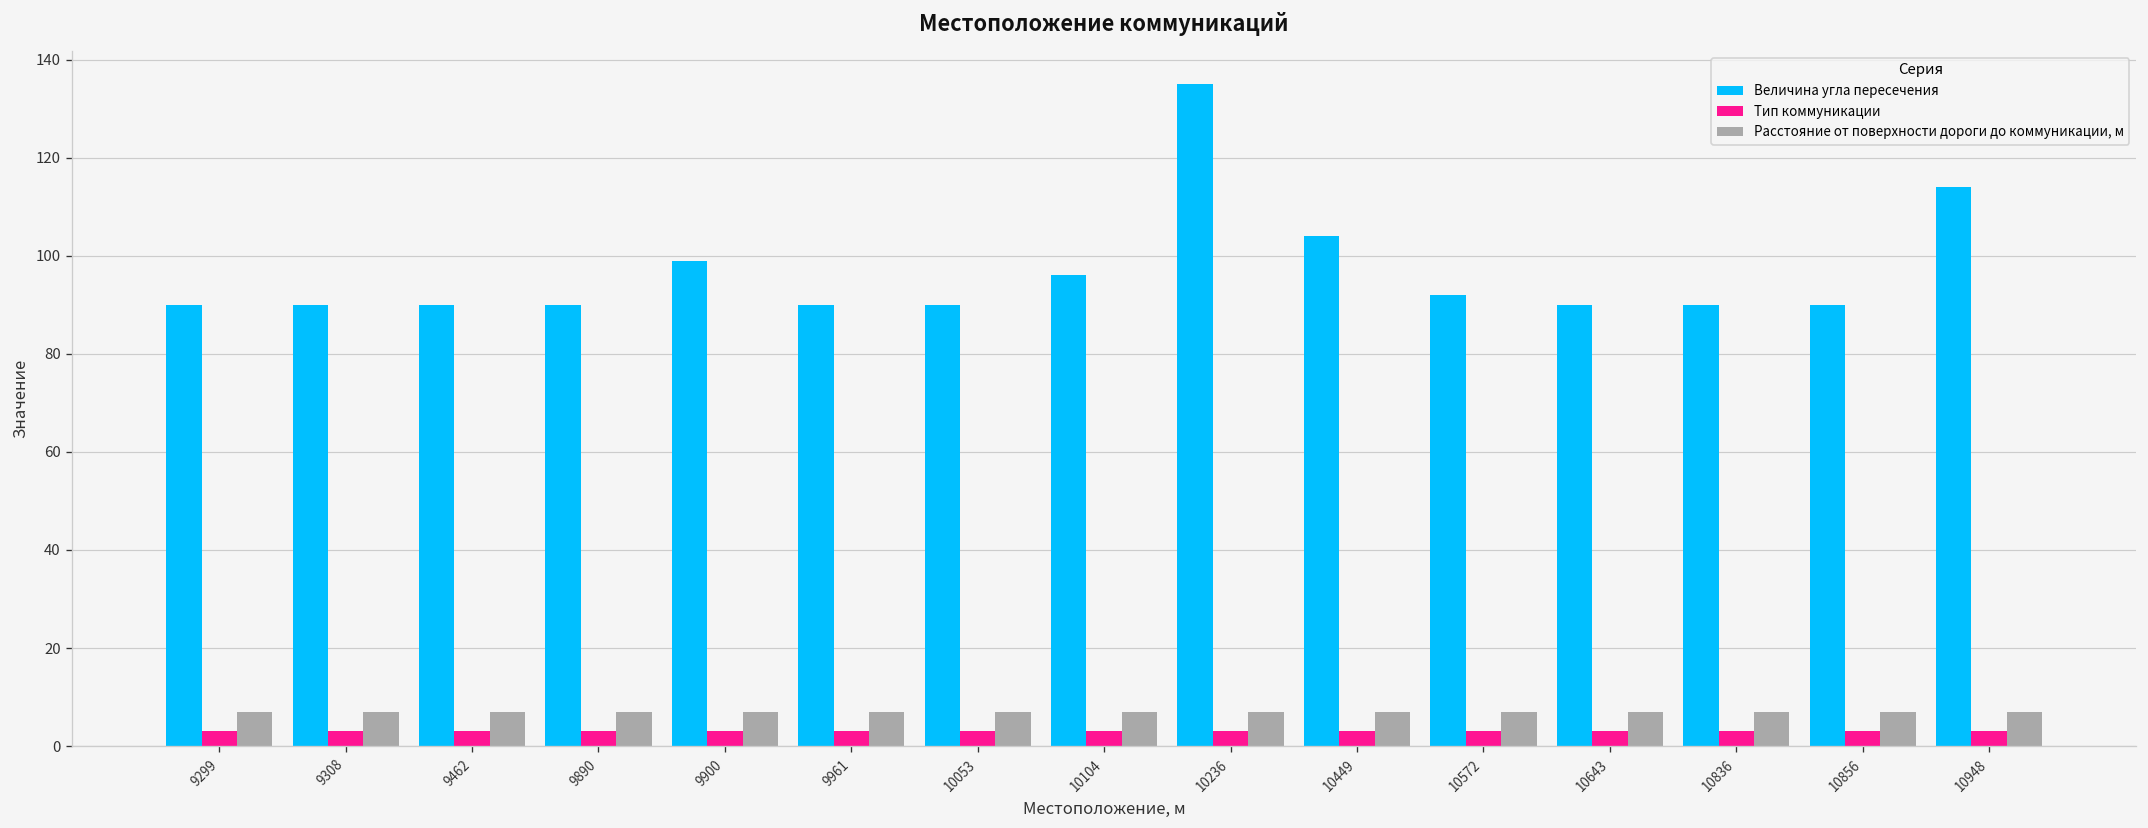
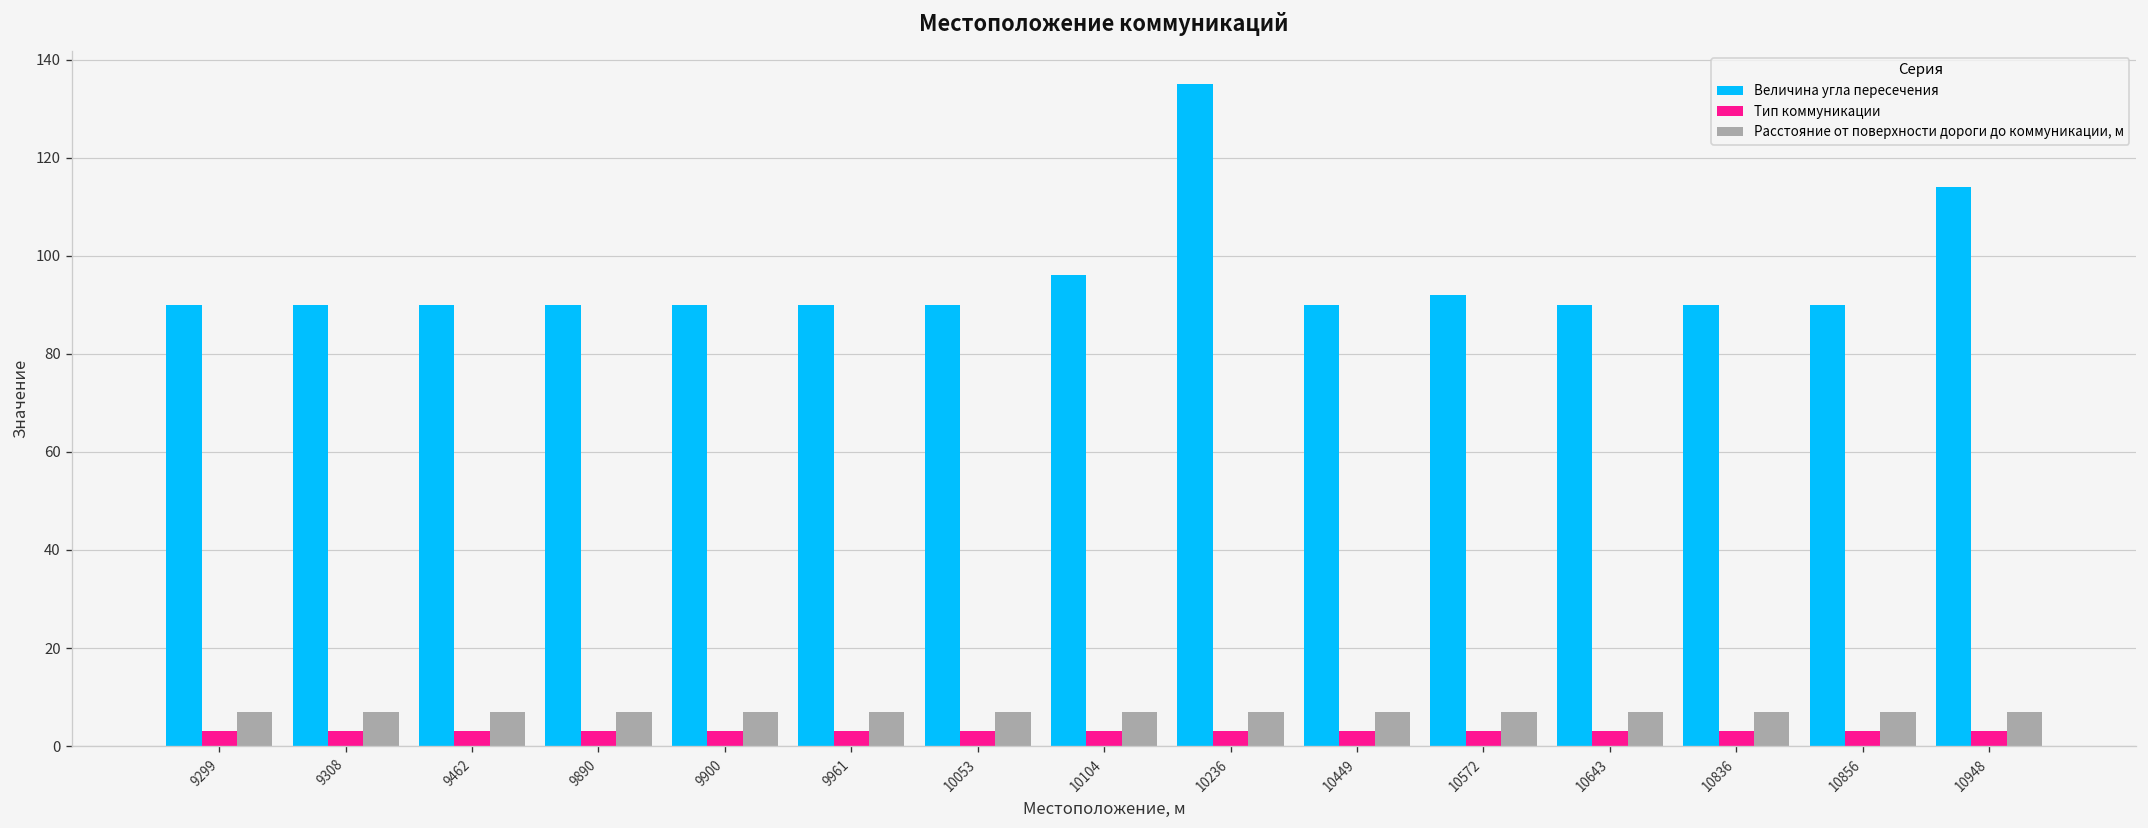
  {
    "Величина угла пересечения": {
      "9299": 90,
      "9308": 90,
      "9462": 90,
      "9890": 90,
-     "9900": 99,
+     "9900": 90,
      "9961": 90,
      "10053": 90,
      "10104": 96,
      "10236": 135,
-     "10449": 104,
+     "10449": 90,
      "10572": 92,
      "10643": 90,
      "10836": 90,
      "10856": 90,
      "10948": 114
    },
    "Тип коммуникации": {
      "9299": 3,
      "9308": 3,
      "9462": 3,
      "9890": 3,
      "9900": 3,
      "9961": 3,
      "10053": 3,
      "10104": 3,
      "10236": 3,
      "10449": 3,
      "10572": 3,
      "10643": 3,
      "10836": 3,
      "10856": 3,
      "10948": 3
    },
    "Расстояние от поверхности дороги до коммуникации, м": {
      "9299": 7,
      "9308": 7,
      "9462": 7,
      "9890": 7,
      "9900": 7,
      "9961": 7,
      "10053": 7,
      "10104": 7,
      "10236": 7,
      "10449": 7,
      "10572": 7,
      "10643": 7,
      "10836": 7,
      "10856": 7,
      "10948": 7
    }
  }
